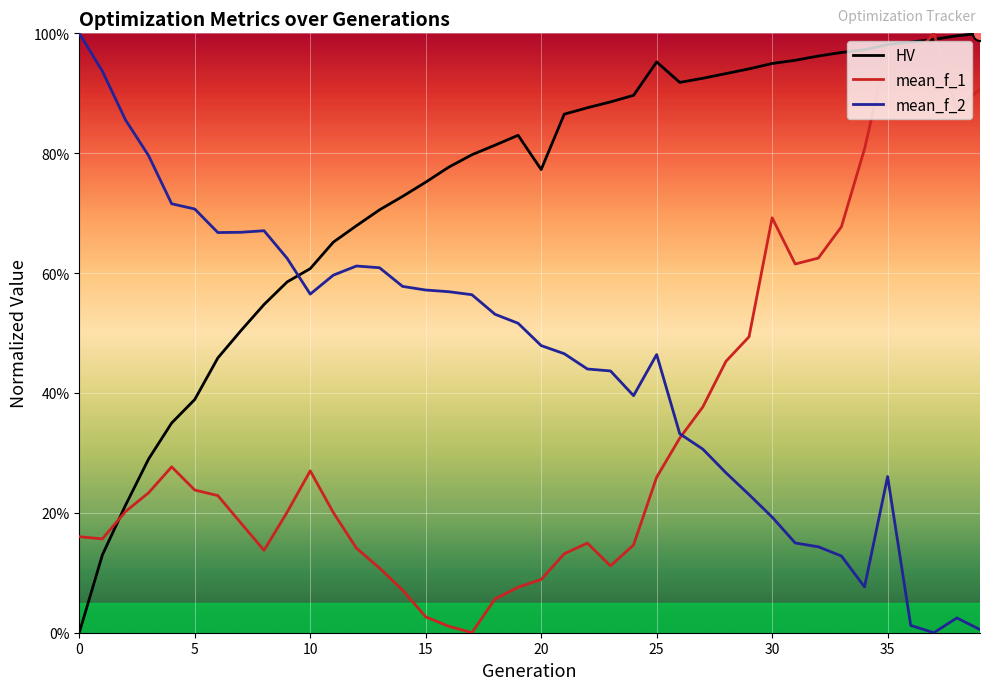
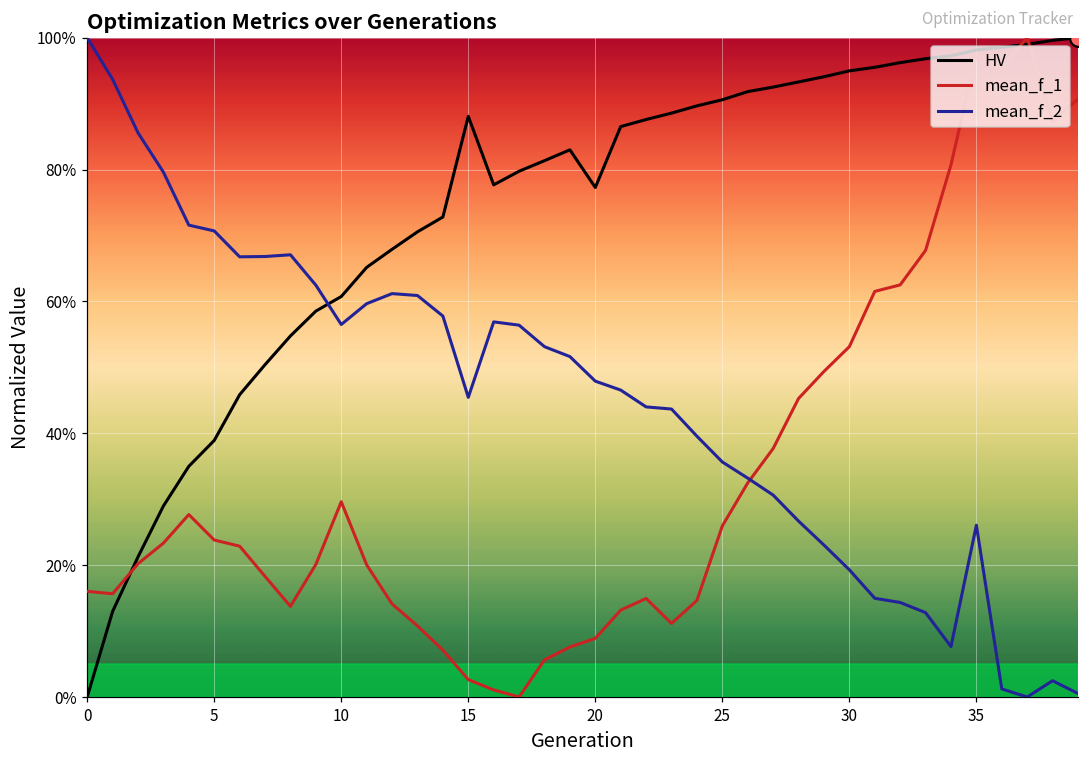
  {
    "HV": {
      "5": "39%",
      "10": "61%",
-     "15": "75%",
+     "15": "88%",
      "20": "77%",
-     "25": "95%",
+     "25": "91%",
      "30": "95%"
    },
    "mean_f_1": {
      "0": "16%",
      "5": "24%",
-     "10": "27%",
+     "10": "30%",
      "20": "9%",
      "25": "26%",
-     "30": "69%"
+     "30": "53%"
    },
    "mean_f_2": {
      "0": "100%",
      "5": "71%",
      "10": "56%",
-     "15": "57%",
+     "15": "45%",
      "20": "48%",
-     "25": "46%",
+     "25": "36%",
      "30": "19%",
      "35": "26%"
    }
  }
